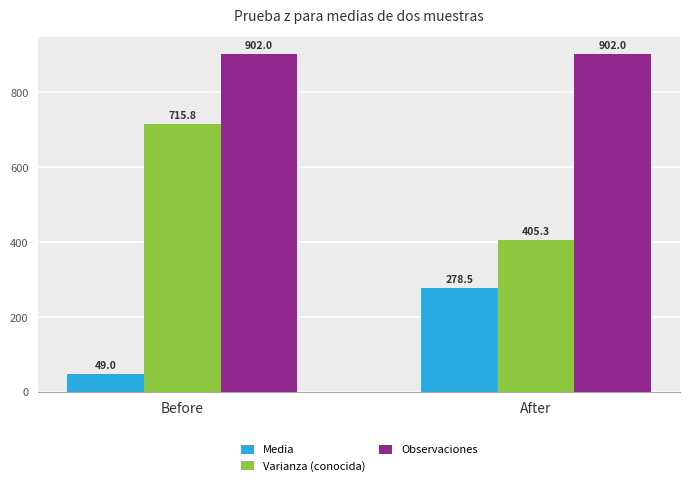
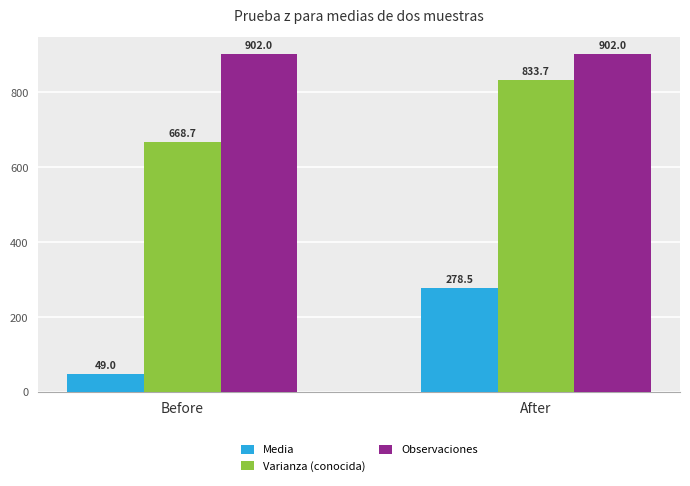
  {
    "Media": {
      "Before": 49.0,
      "After": 278.5
    },
    "Varianza (conocida)": {
-     "Before": 715.8,
-     "After": 405.3
+     "Before": 668.7,
+     "After": 833.7
    },
    "Observaciones": {
      "Before": 902.0,
      "After": 902.0
    }
  }
